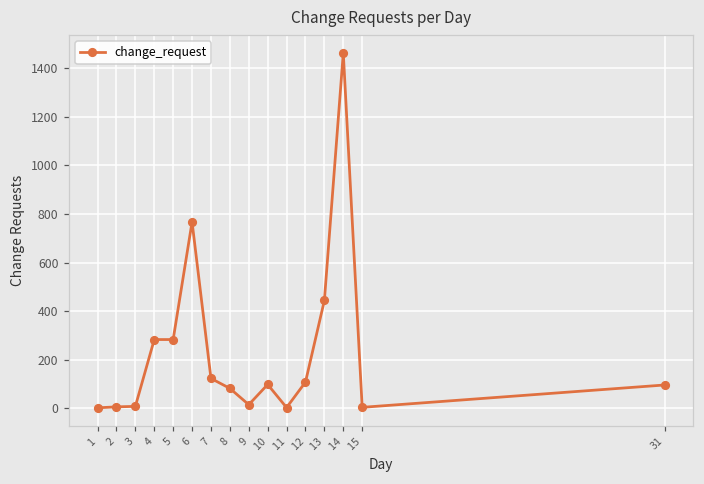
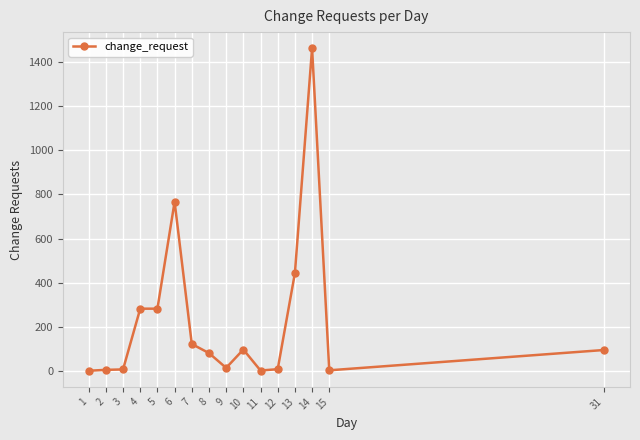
  {
    "1": 0,
    "2": 10,
    "3": 10,
    "4": 280,
    "5": 280,
    "6": 770,
    "7": 120,
    "8": 80,
    "9": 20,
    "10": 100,
    "11": 0,
-   "12": 110,
+   "12": 10,
    "13": 440,
    "14": 1460,
    "15": 0,
    "31": 100
  }
